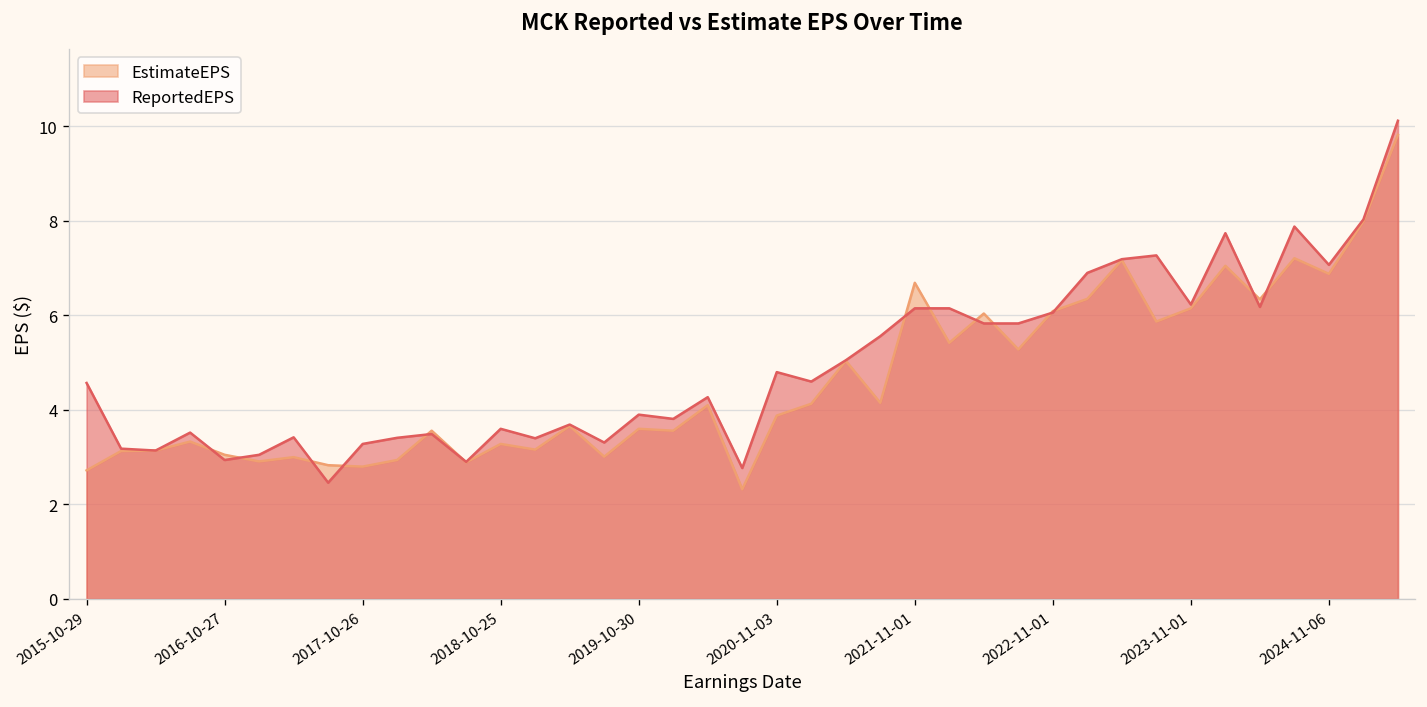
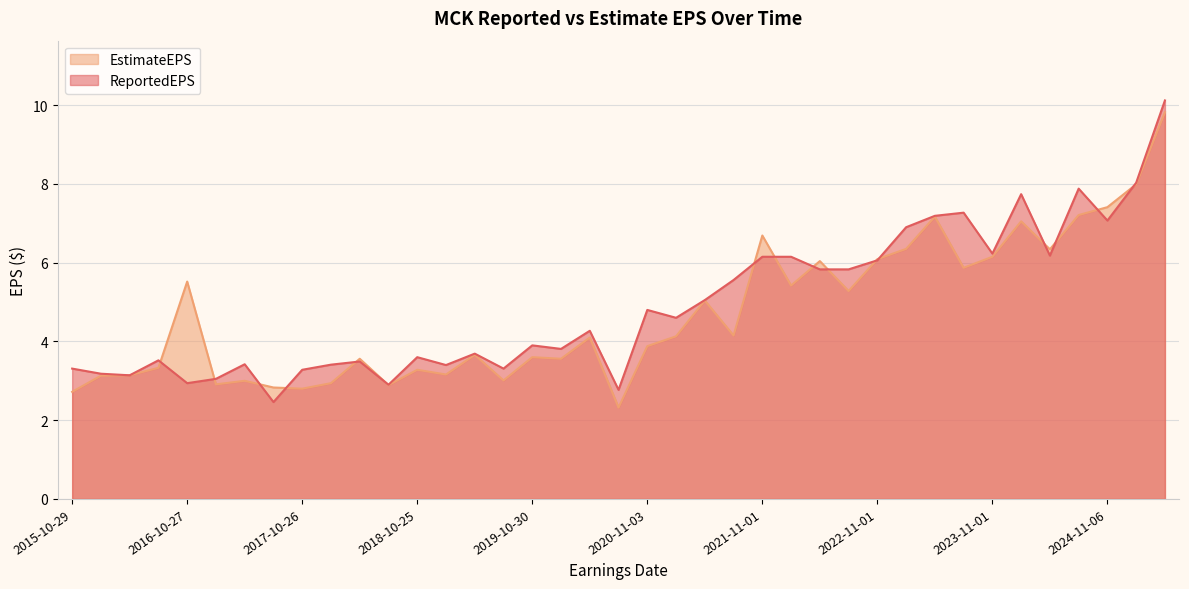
  {
    "EstimateEPS": {
      "2015-10-29": 2.7,
-     "2016-10-27": 3.1,
+     "2016-10-27": 5.5,
      "2017-10-26": 2.8,
      "2018-10-25": 3.3,
      "2019-10-30": 3.6,
      "2020-11-03": 3.9,
      "2021-11-01": 6.7,
      "2023-11-01": 6.2,
-     "2024-11-06": 6.9
+     "2024-11-06": 7.4
    },
    "ReportedEPS": {
-     "2015-10-29": 4.6,
+     "2015-10-29": 3.3,
      "2016-10-27": 2.9,
      "2017-10-26": 3.3,
      "2018-10-25": 3.6,
      "2019-10-30": 3.9,
      "2020-11-03": 4.8,
      "2021-11-01": 6.2,
      "2023-11-01": 6.2,
      "2024-11-06": 7.1
    }
  }
